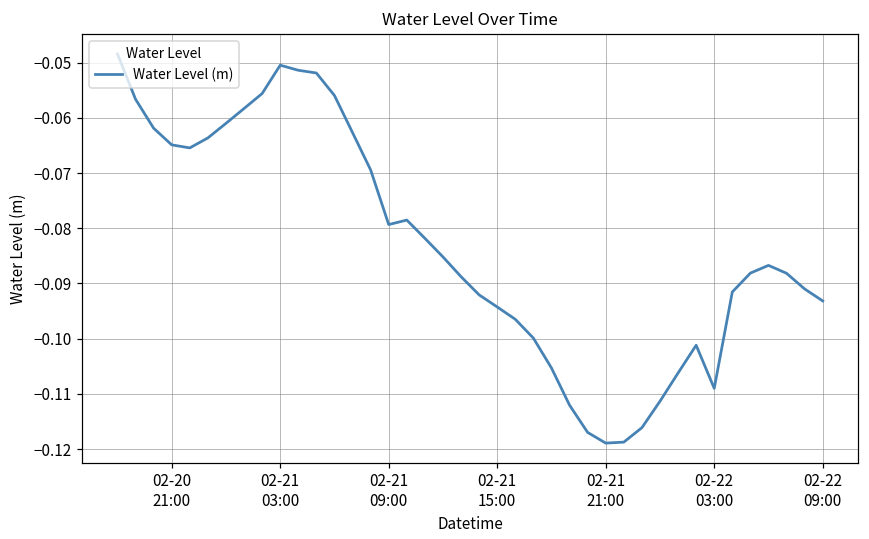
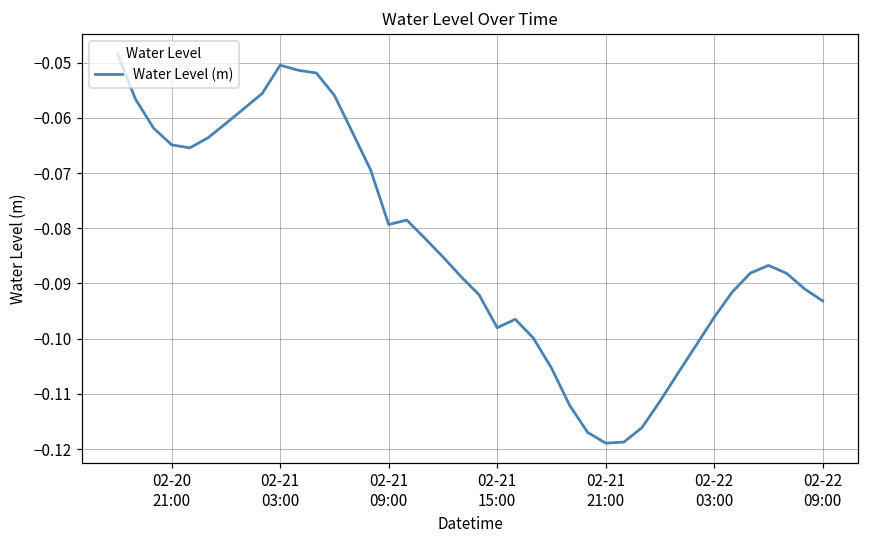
  {
    "02-20 21:00": -0.065,
    "02-21 03:00": -0.050,
    "02-21 09:00": -0.079,
-   "02-21 15:00": -0.094,
+   "02-21 15:00": -0.098,
    "02-21 21:00": -0.119,
-   "02-22 03:00": -0.109,
+   "02-22 03:00": -0.096,
    "02-22 09:00": -0.093
  }
